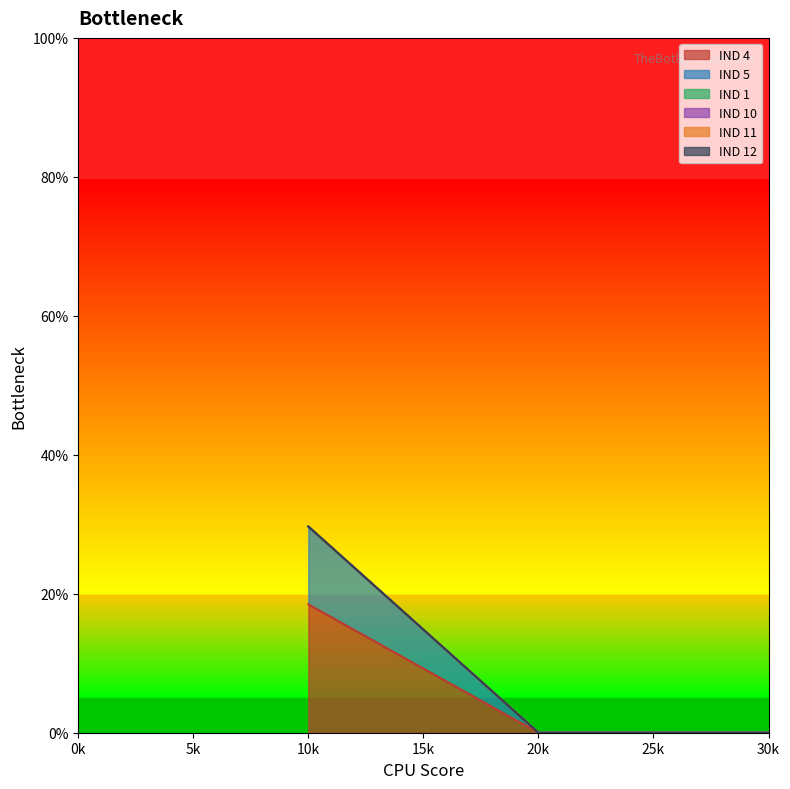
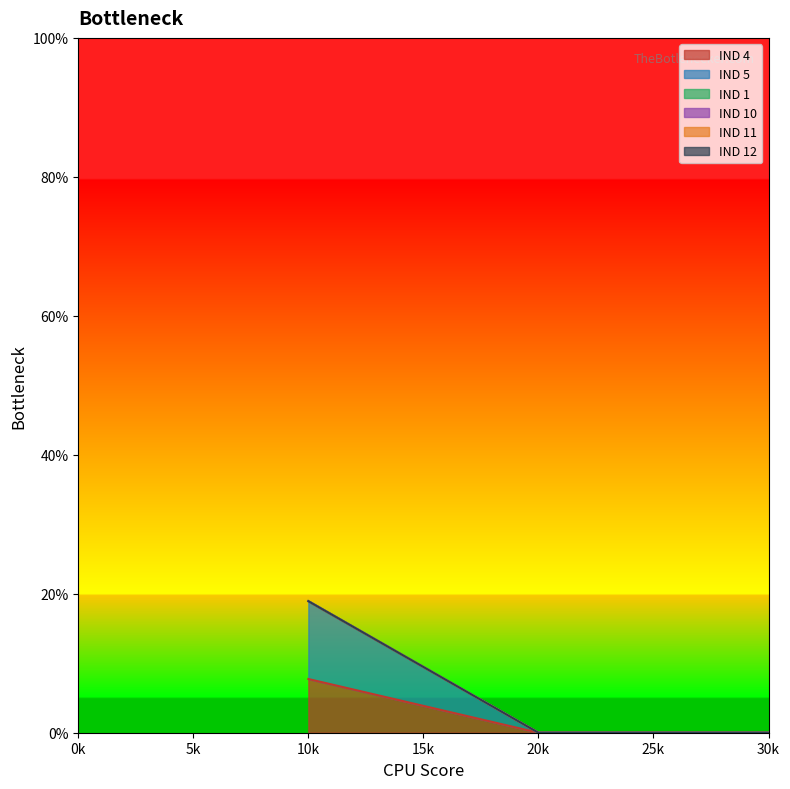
  {
    "IND 4": {
-     "10k": "18%"
+     "10k": "8%"
    }
  }
